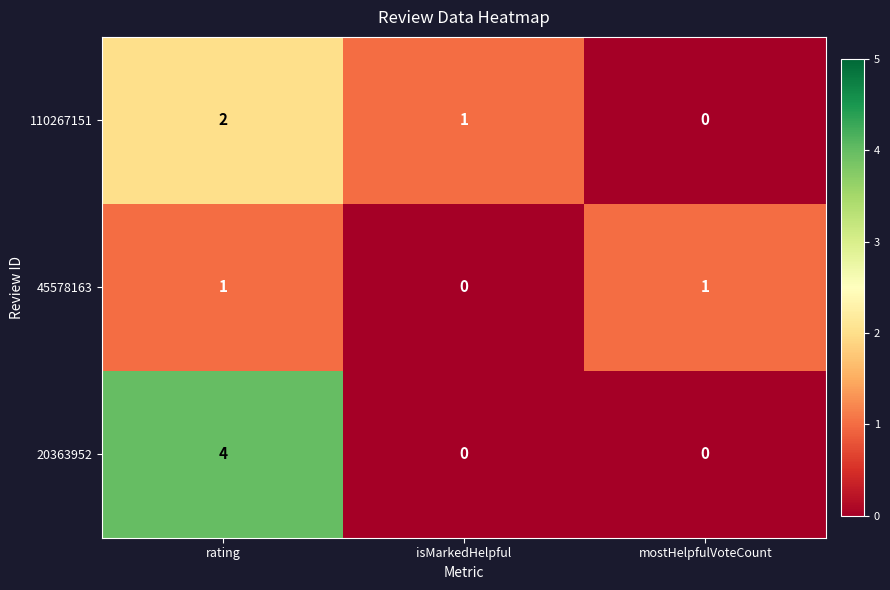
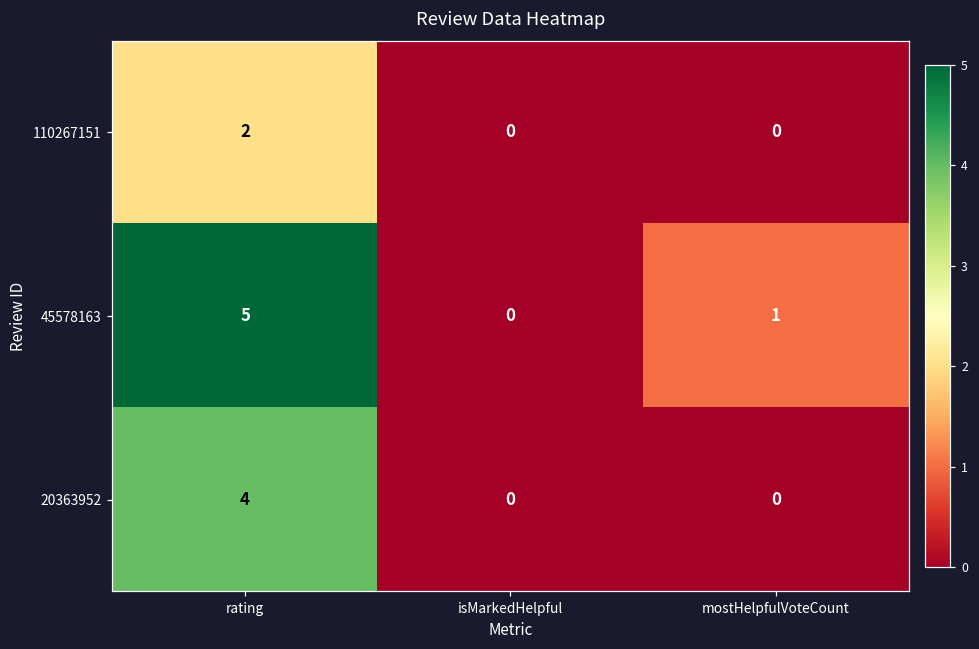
  {
    "110267151": {
      "rating": 2,
-     "isMarkedHelpful": 1,
+     "isMarkedHelpful": 0,
      "mostHelpfulVoteCount": 0
    },
    "45578163": {
-     "rating": 1,
+     "rating": 5,
      "isMarkedHelpful": 0,
      "mostHelpfulVoteCount": 1
    },
    "20363952": {
      "rating": 4,
      "isMarkedHelpful": 0,
      "mostHelpfulVoteCount": 0
    }
  }
